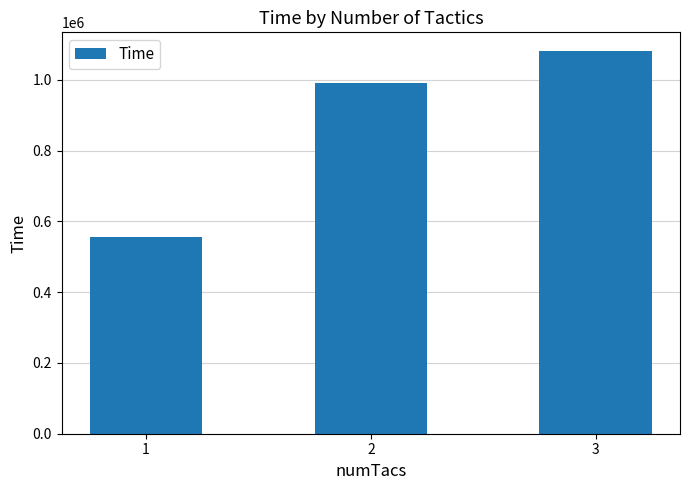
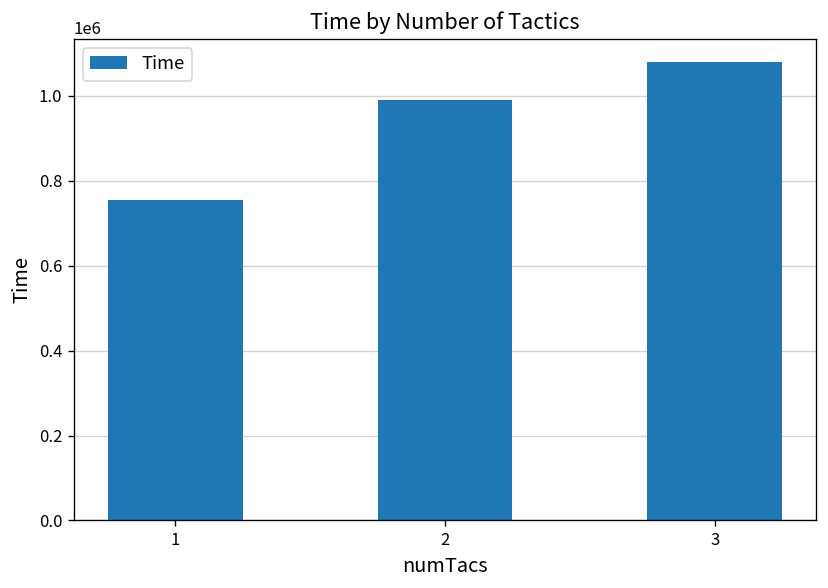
  {
-   "1": 560000,
+   "1": 750000,
    "2": 990000,
    "3": 1080000
  }
